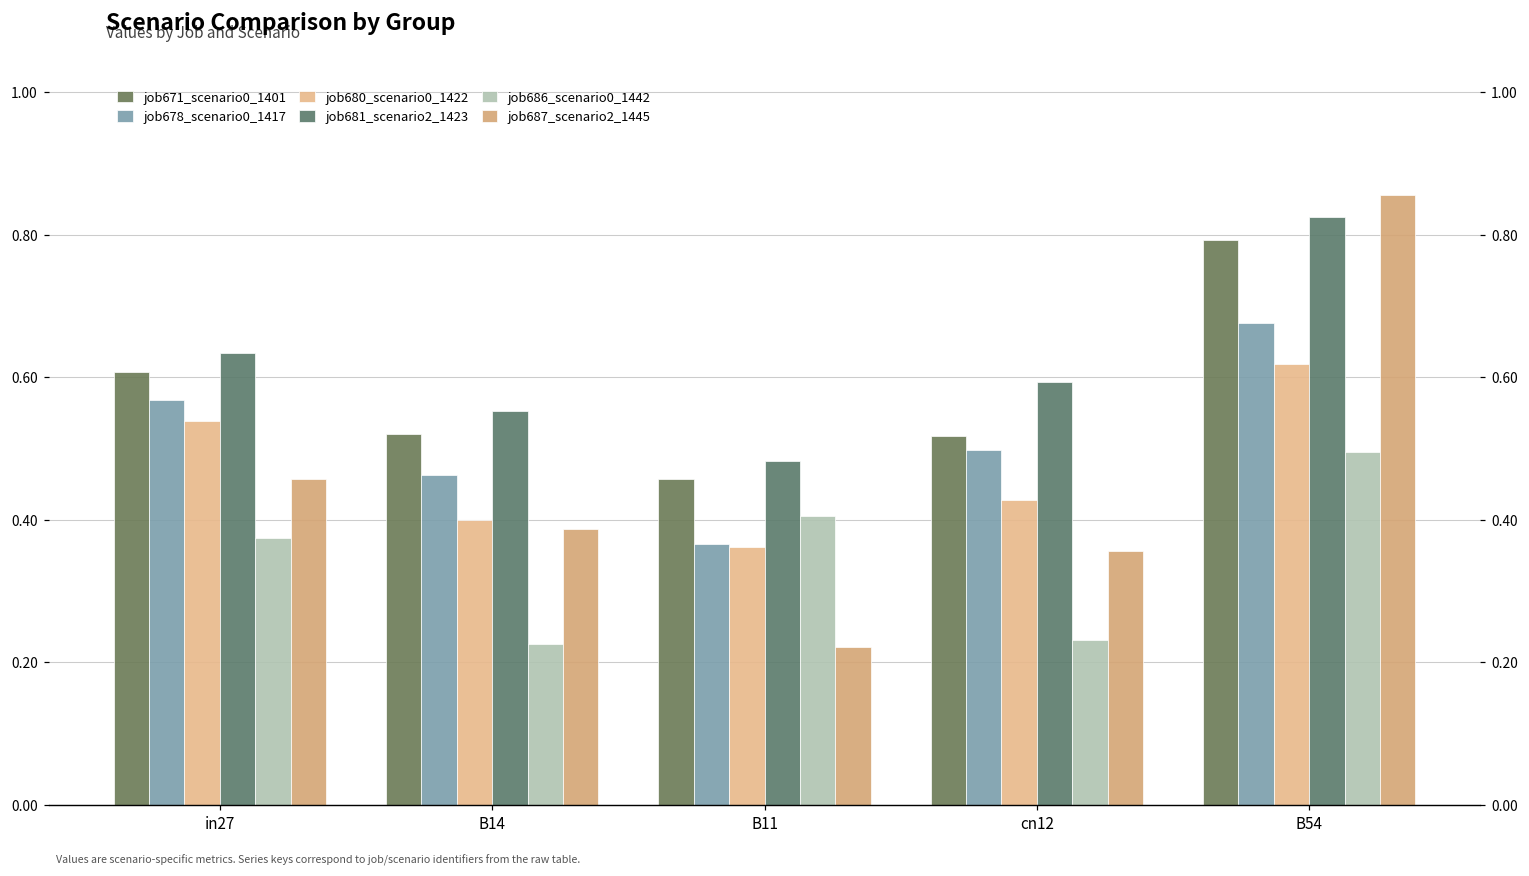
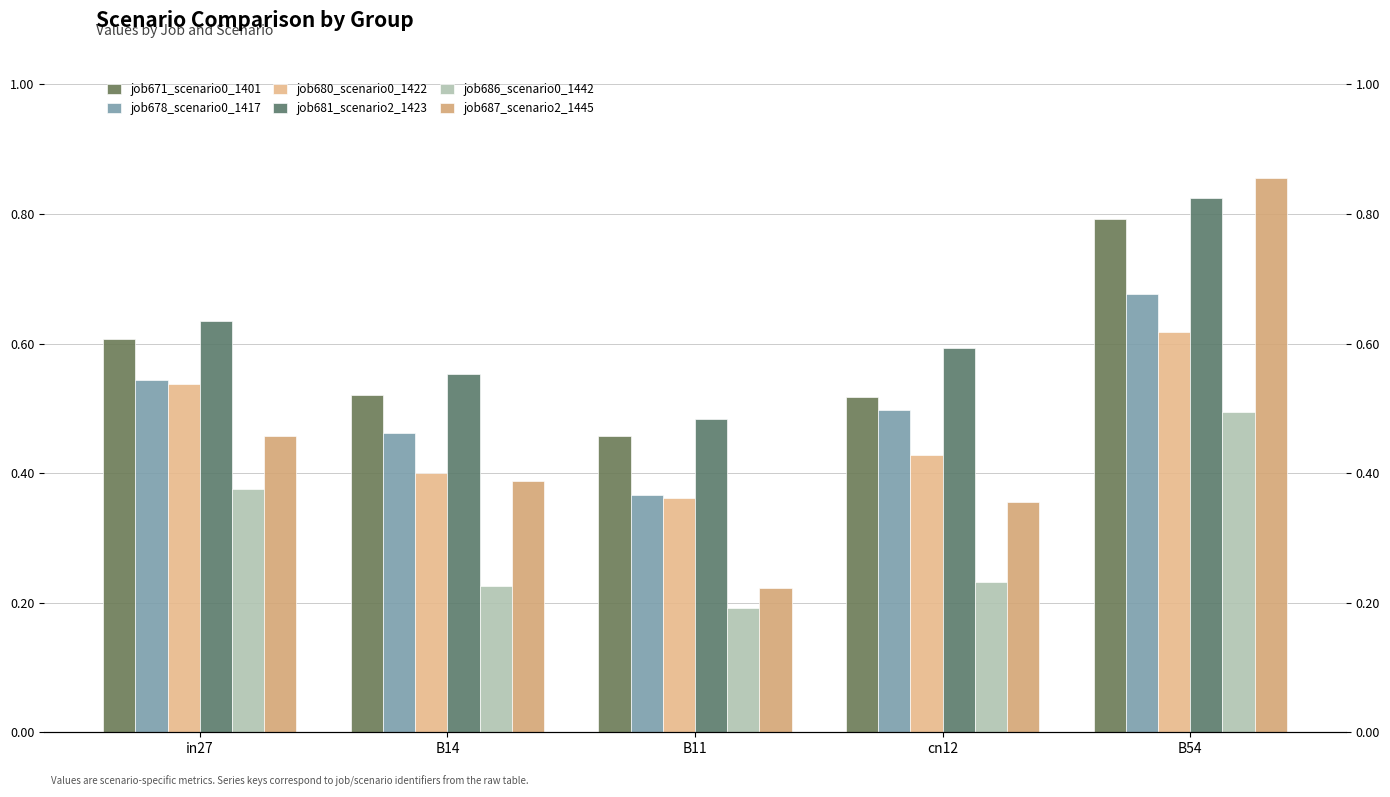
  {
    "job678_scenario0_1417": {
-     "in27": 0.57,
+     "in27": 0.54,
      "B14": 0.46,
      "B11": 0.37,
      "cn12": 0.50,
      "B54": 0.68
    },
    "job686_scenario0_1442": {
      "in27": 0.37,
      "B14": 0.23,
-     "B11": 0.40,
+     "B11": 0.19,
      "cn12": 0.23,
      "B54": 0.49
    }
  }
